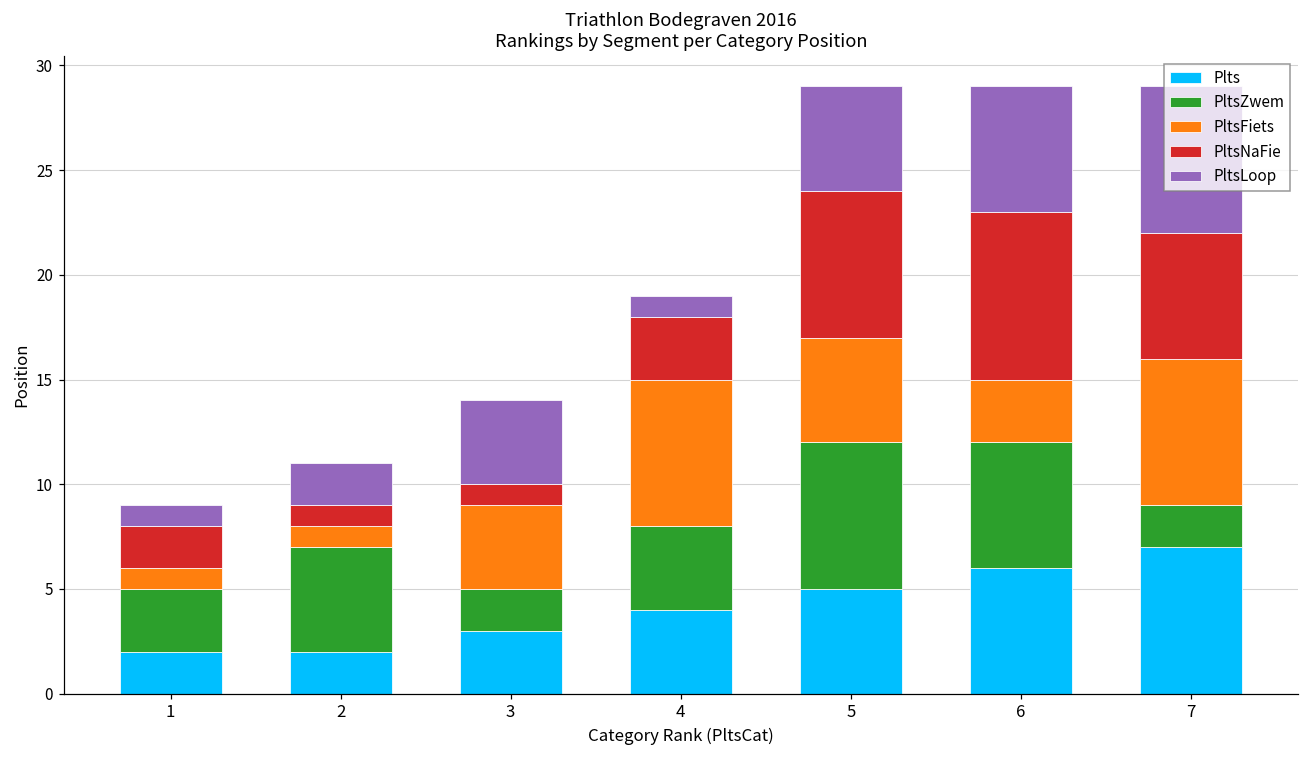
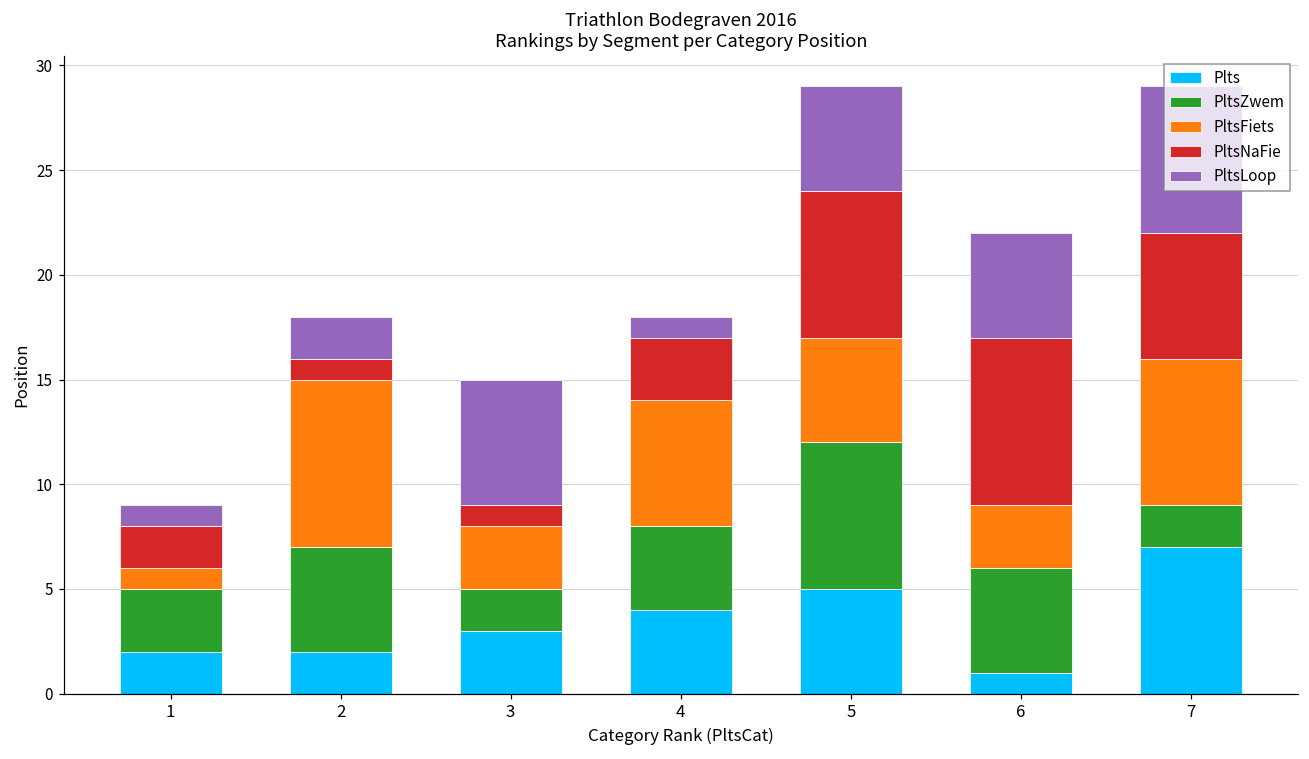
  {
    "Plts": {
      "1": 2,
      "2": 2,
      "3": 3,
      "4": 4,
      "5": 5,
-     "6": 6,
+     "6": 1,
      "7": 7
    },
    "PltsZwem": {
      "1": 3,
      "2": 5,
      "3": 2,
      "4": 4,
      "5": 7,
-     "6": 6,
+     "6": 5,
      "7": 2
    },
    "PltsFiets": {
      "1": 1,
-     "2": 1,
-     "3": 4,
-     "4": 7,
+     "2": 8,
+     "3": 3,
+     "4": 6,
      "5": 5,
      "6": 3,
      "7": 7
    },
    "PltsNaFie": {
      "1": 2,
      "2": 1,
      "3": 1,
      "4": 3,
      "5": 7,
      "6": 8,
      "7": 6
    },
    "PltsLoop": {
      "1": 1,
      "2": 2,
-     "3": 4,
+     "3": 6,
      "4": 1,
      "5": 5,
-     "6": 6
+     "6": 5
    }
  }
